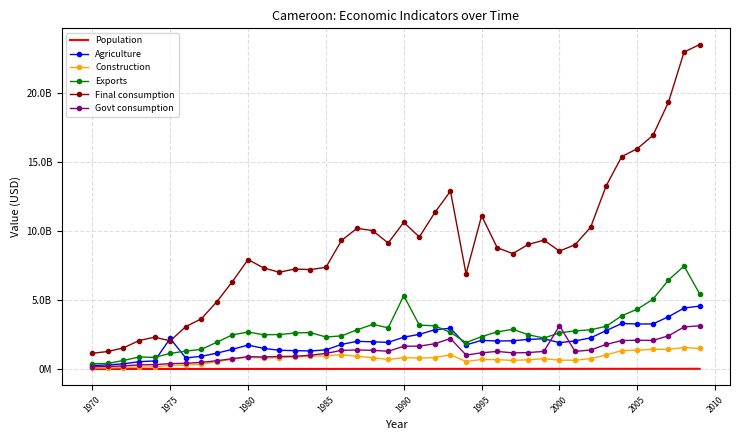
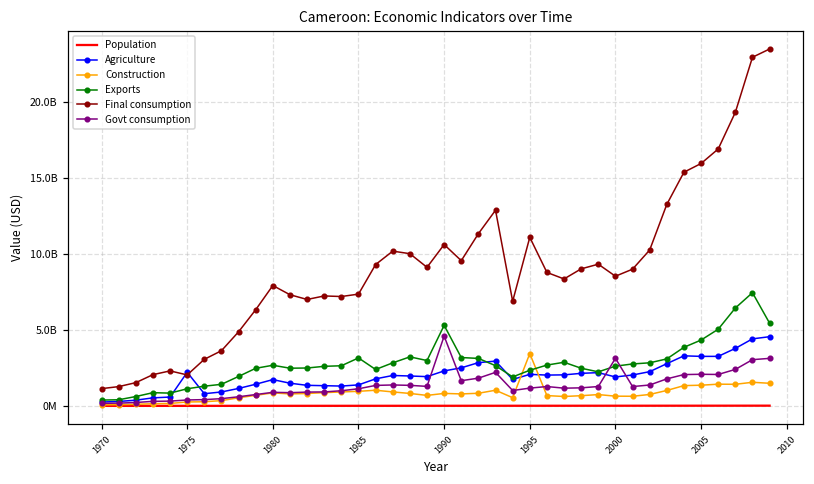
  {
    "Population": {
      "1975": 0,
      "1980": 0,
      "1985": 0,
      "1990": 0,
      "1995": 0,
      "2000": 0,
      "2005": 0
    },
    "Agriculture": {
      "1980": 1700000000,
      "1985": 1400000000,
      "1990": 2300000000,
      "1995": 2100000000,
      "2000": 1900000000,
      "2005": 3300000000
    },
    "Construction": {
      "1990": 800000000,
-     "1995": 700000000,
+     "1995": 3400000000,
      "2000": 600000000,
      "2005": 1400000000
    },
    "Exports": {
      "1975": 1100000000,
      "1980": 2700000000,
-     "1985": 2300000000,
+     "1985": 3200000000,
      "1990": 5300000000,
      "1995": 2300000000,
      "2000": 2600000000,
      "2005": 4300000000
    },
    "Final consumption": {
      "1970": 1100000000,
      "1980": 7900000000,
      "1985": 7400000000,
      "1990": 10600000000,
      "1995": 11100000000,
      "2000": 8500000000,
      "2005": 16000000000
    },
    "Govt consumption": {
-     "1990": 1700000000,
+     "1990": 4600000000,
      "1995": 1200000000,
      "2000": 3100000000,
      "2005": 2100000000
    }
  }
